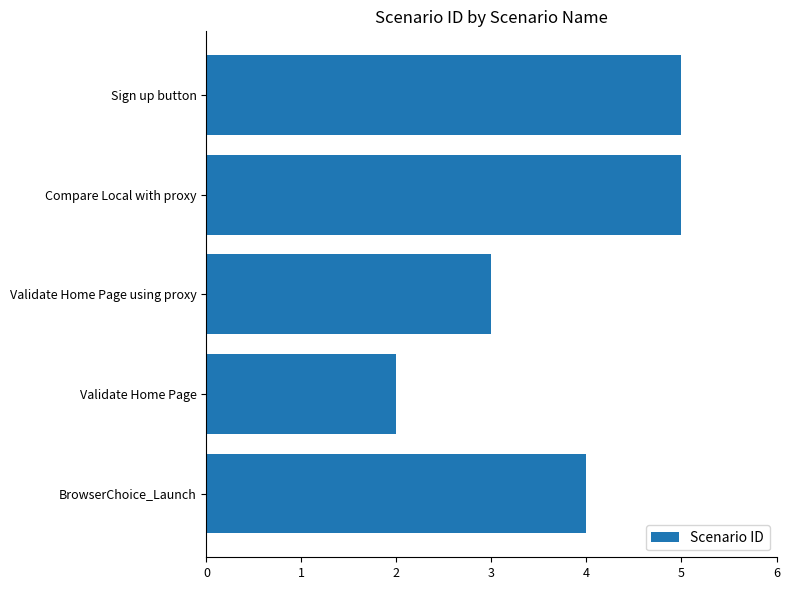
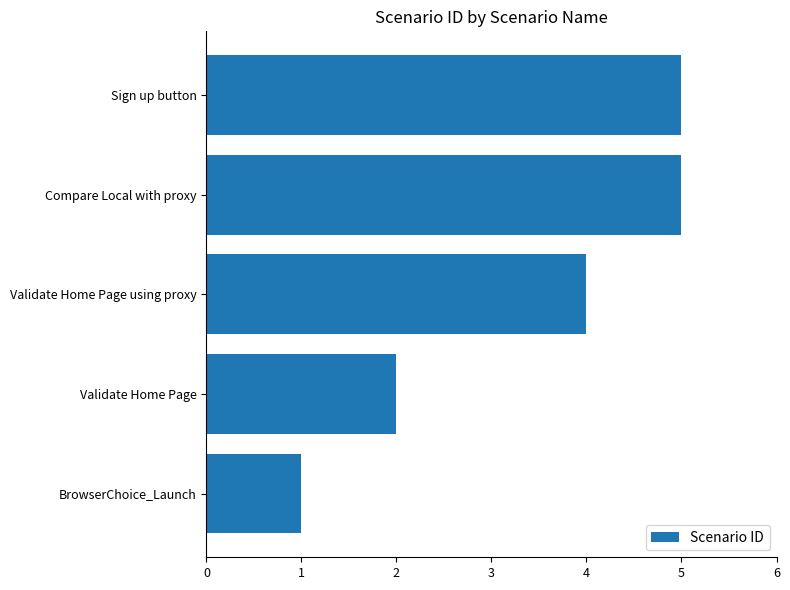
  {
    "Sign up button": 5,
    "Compare Local with proxy": 5,
-   "Validate Home Page using proxy": 3,
+   "Validate Home Page using proxy": 4,
    "Validate Home Page": 2,
-   "BrowserChoice_Launch": 4
+   "BrowserChoice_Launch": 1
  }
